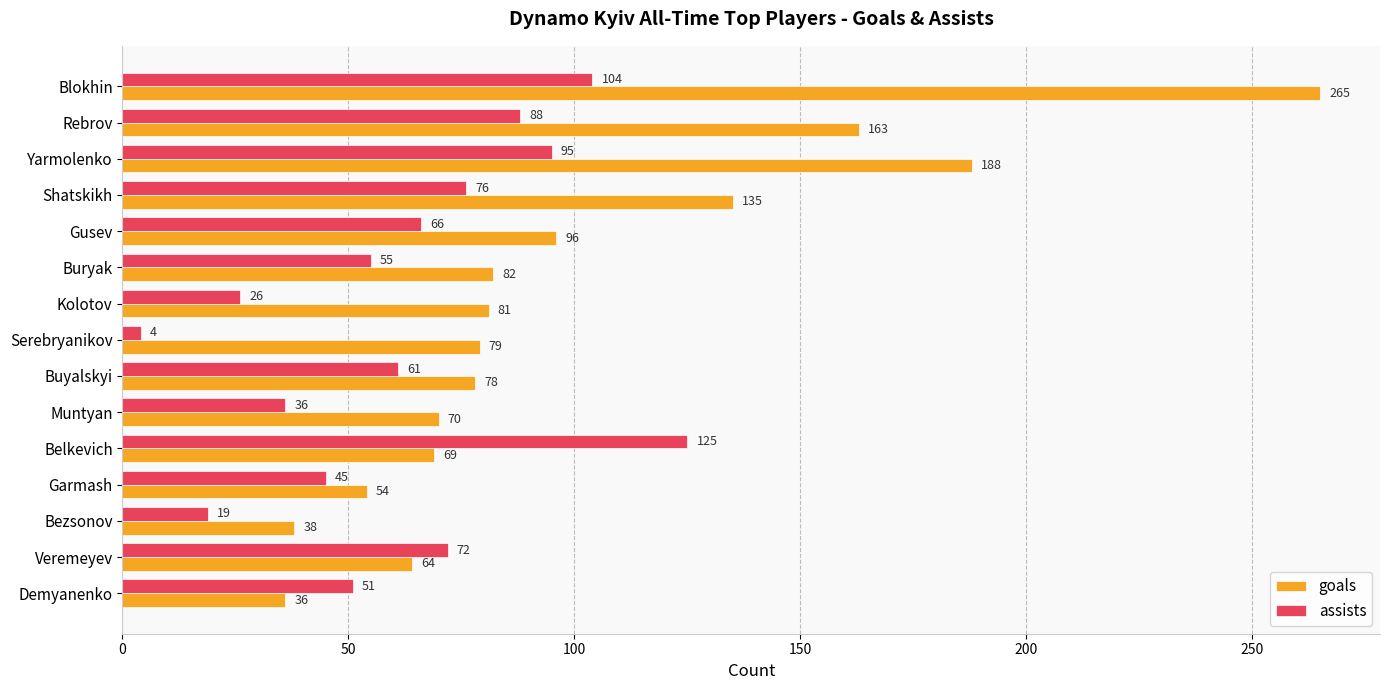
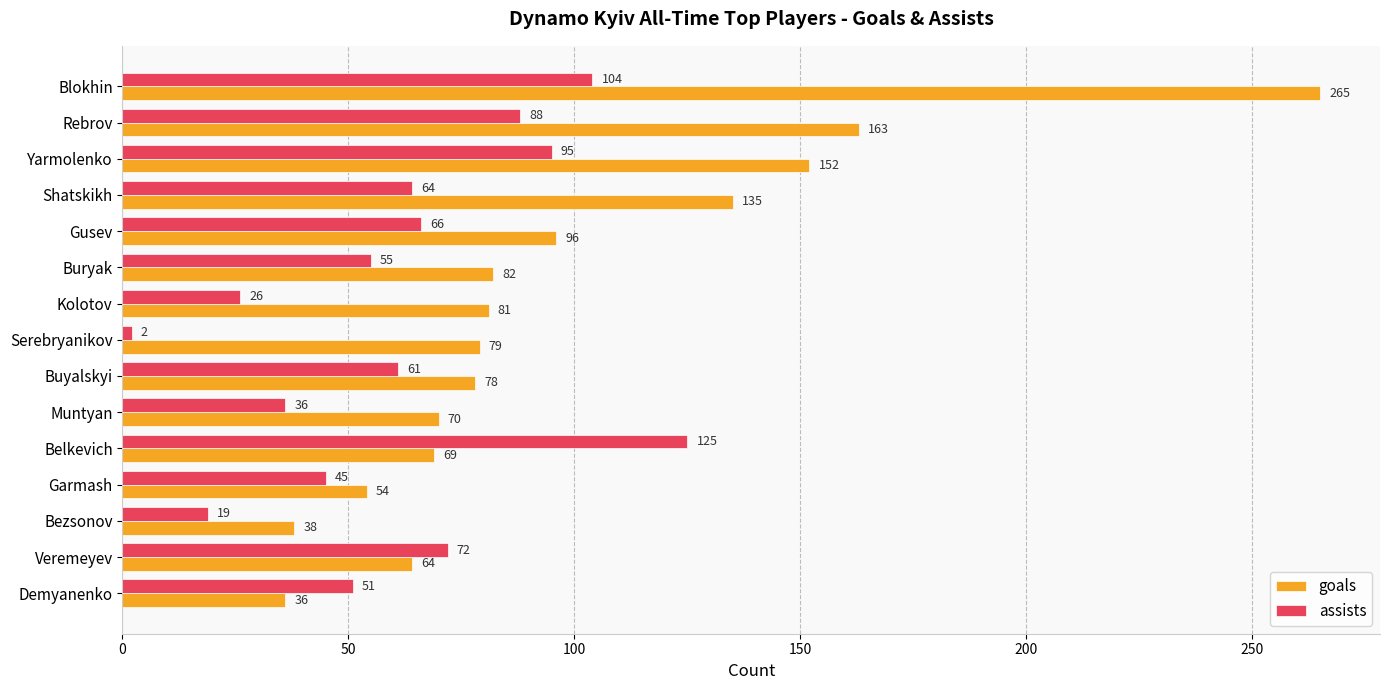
  {
    "goals": {
      "Blokhin": 265,
      "Rebrov": 163,
-     "Yarmolenko": 188,
+     "Yarmolenko": 152,
      "Shatskikh": 135,
      "Gusev": 96,
      "Buryak": 82,
      "Kolotov": 81,
      "Serebryanikov": 79,
      "Buyalskyi": 78,
      "Muntyan": 70,
      "Belkevich": 69,
      "Garmash": 54,
      "Bezsonov": 38,
      "Veremeyev": 64,
      "Demyanenko": 36
    },
    "assists": {
      "Blokhin": 104,
      "Rebrov": 88,
      "Yarmolenko": 95,
-     "Shatskikh": 76,
+     "Shatskikh": 64,
      "Gusev": 66,
      "Buryak": 55,
      "Kolotov": 26,
-     "Serebryanikov": 4,
+     "Serebryanikov": 2,
      "Buyalskyi": 61,
      "Muntyan": 36,
      "Belkevich": 125,
      "Garmash": 45,
      "Bezsonov": 19,
      "Veremeyev": 72,
      "Demyanenko": 51
    }
  }
